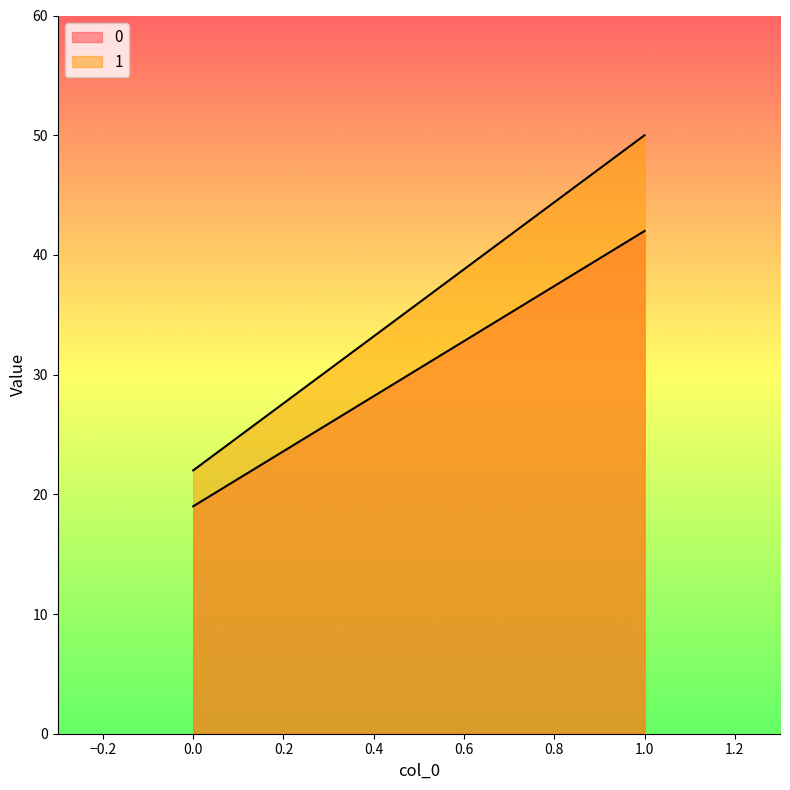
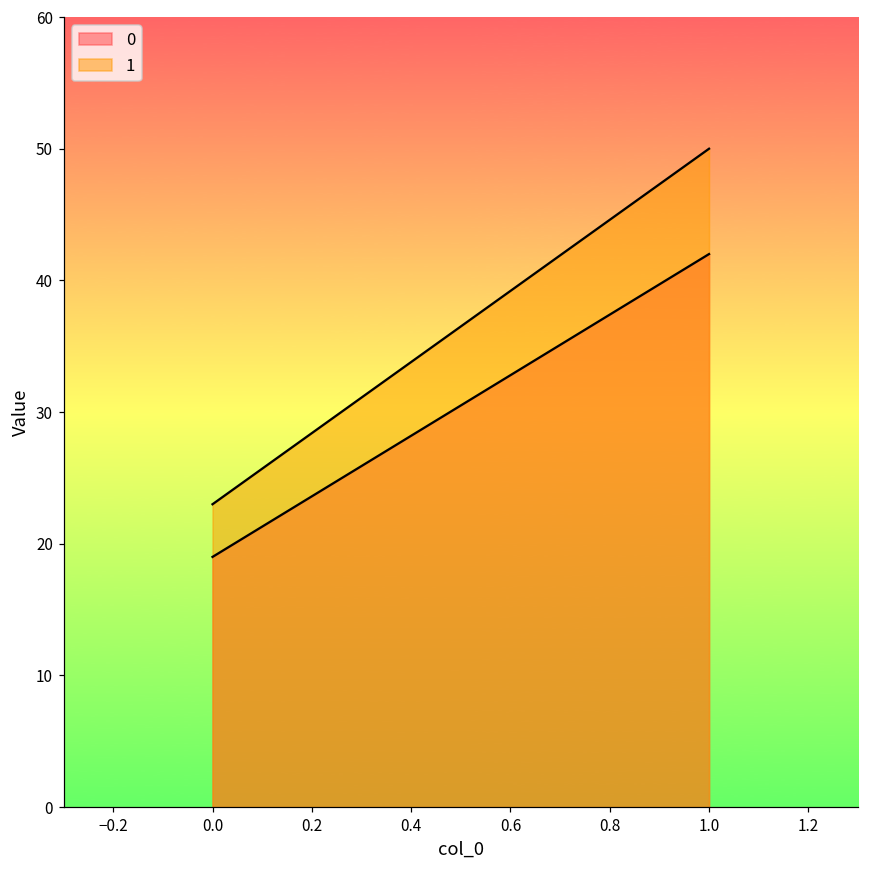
  {
    "0": {
      "0.0": 19,
      "1.0": 42
    },
    "1": {
-     "0.0": 22,
+     "0.0": 23,
      "1.0": 50
    }
  }
